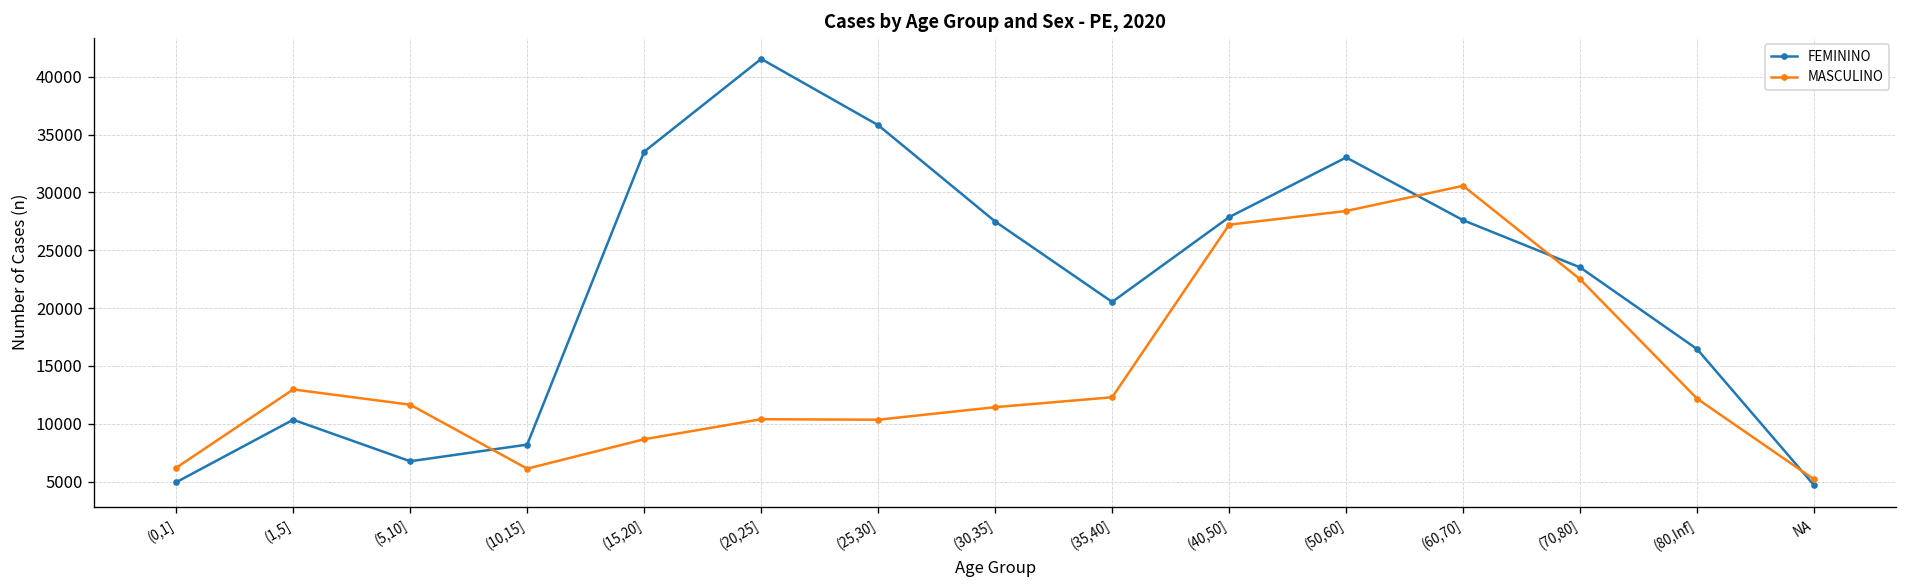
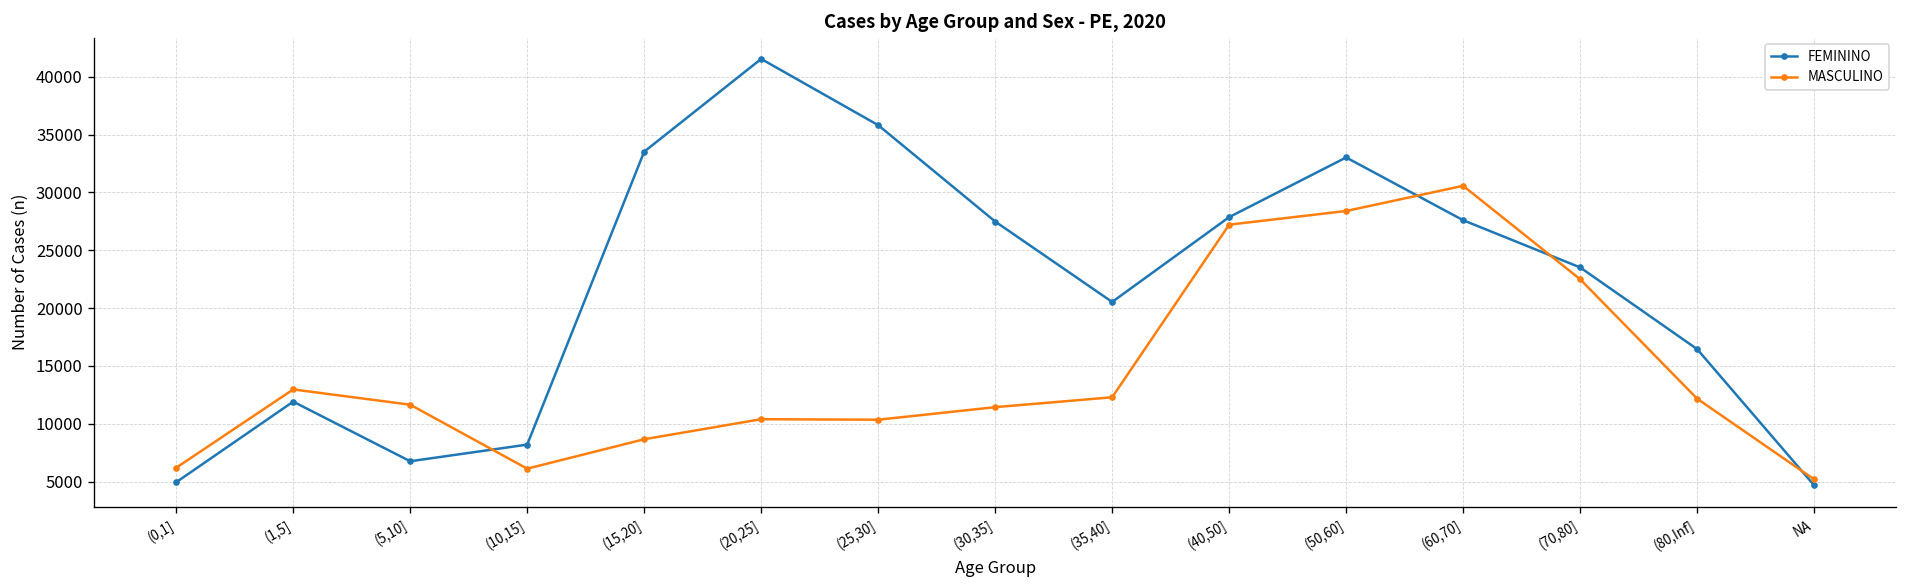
  {
    "FEMININO": {
      "(0,1]": 5000,
-     "(1,5]": 10000,
+     "(1,5]": 12000,
      "(5,10]": 7000,
      "(10,15]": 8000,
      "(15,20]": 34000,
      "(20,25]": 42000,
      "(25,30]": 36000,
      "(30,35]": 27000,
      "(35,40]": 21000,
      "(40,50]": 28000,
      "(50,60]": 33000,
      "(60,70]": 28000,
      "(70,80]": 24000,
      "(80,Inf]": 16000,
      "NA": 5000
    },
    "MASCULINO": {
      "(0,1]": 6000,
      "(1,5]": 13000,
      "(5,10]": 12000,
      "(10,15]": 6000,
      "(15,20]": 9000,
      "(20,25]": 10000,
      "(25,30]": 10000,
      "(30,35]": 11000,
      "(35,40]": 12000,
      "(40,50]": 27000,
      "(50,60]": 28000,
      "(60,70]": 31000,
      "(70,80]": 22000,
      "(80,Inf]": 12000,
      "NA": 5000
    }
  }
